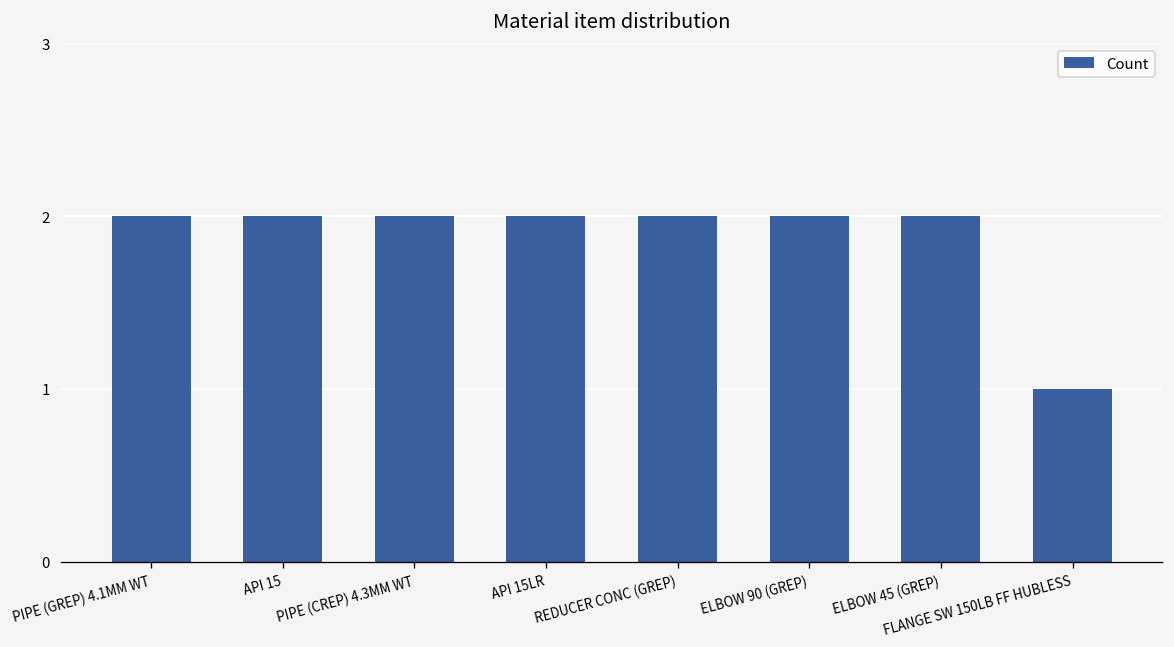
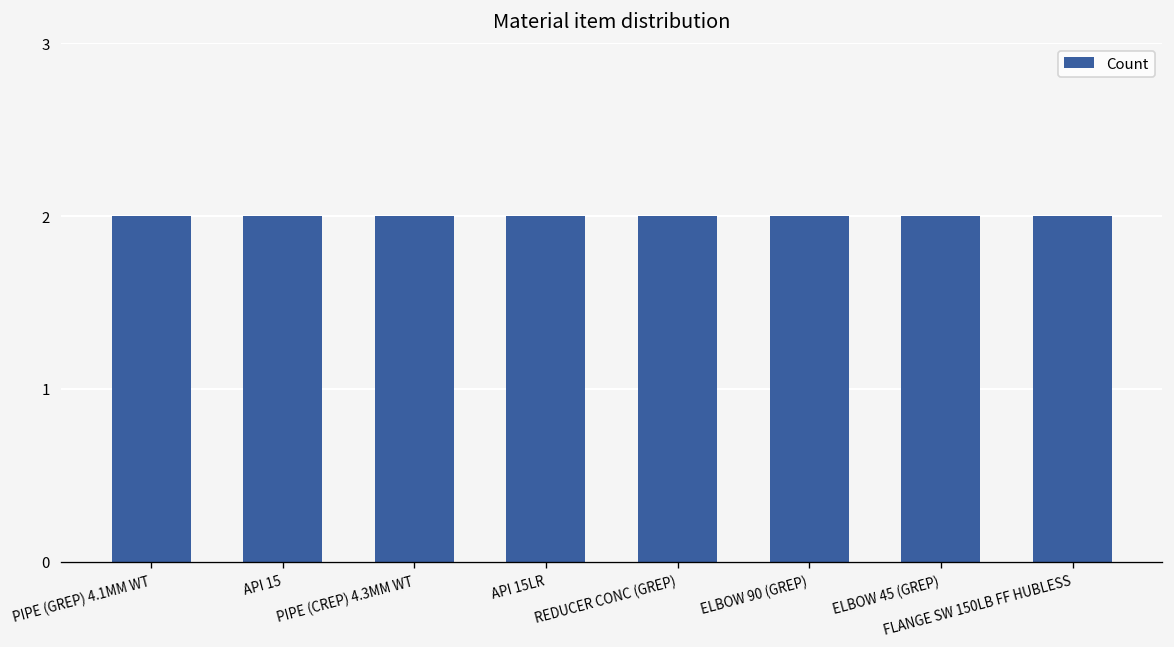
  {
    "PIPE (GREP) 4.1MM WT": 2,
    "API 15": 2,
    "PIPE (CREP) 4.3MM WT": 2,
    "API 15LR": 2,
    "REDUCER CONC (GREP)": 2,
    "ELBOW 90 (GREP)": 2,
    "ELBOW 45 (GREP)": 2,
-   "FLANGE SW 150LB FF HUBLESS": 1
+   "FLANGE SW 150LB FF HUBLESS": 2
  }
